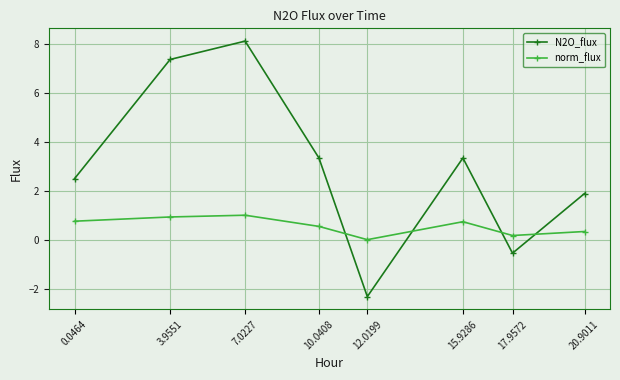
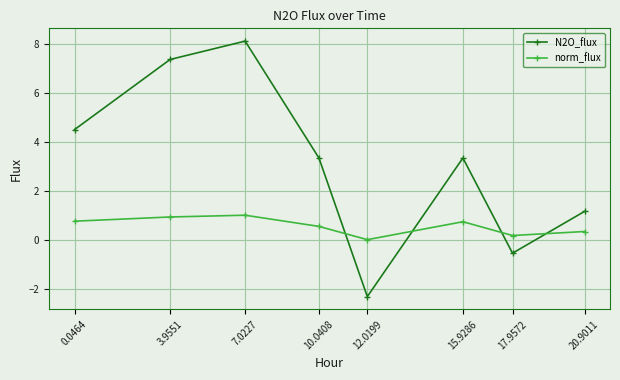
  {
    "N2O_flux": {
-     "0.0464": 2.5,
+     "0.0464": 4.5,
      "3.9551": 7.4,
      "7.0227": 8.1,
      "10.0408": 3.3,
      "12.0199": -2.3,
      "15.9286": 3.3,
      "17.9572": -0.6,
-     "20.9011": 1.9
+     "20.9011": 1.2
    },
    "norm_flux": {
      "0.0464": 0.8,
      "3.9551": 0.9,
      "7.0227": 1.0,
      "10.0408": 0.5,
      "12.0199": 0.0,
      "15.9286": 0.7,
      "17.9572": 0.2,
      "20.9011": 0.3
    }
  }
